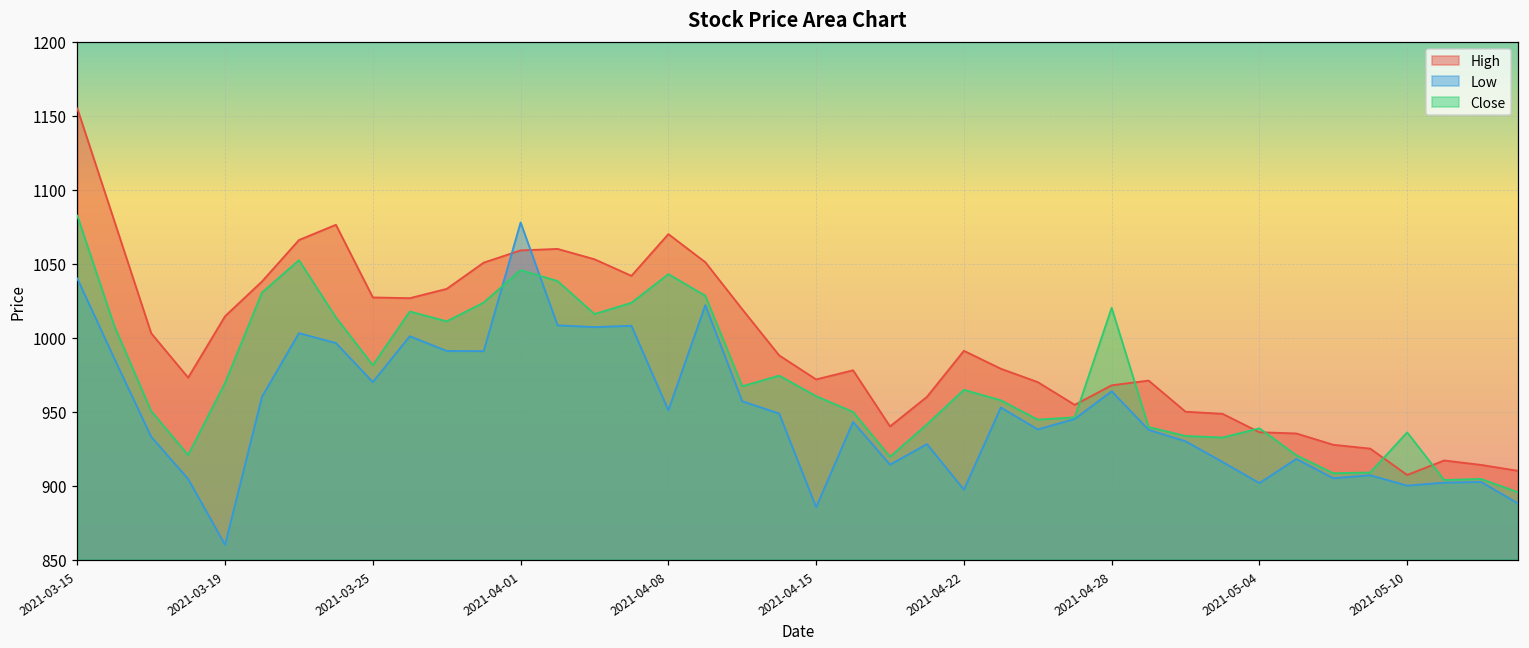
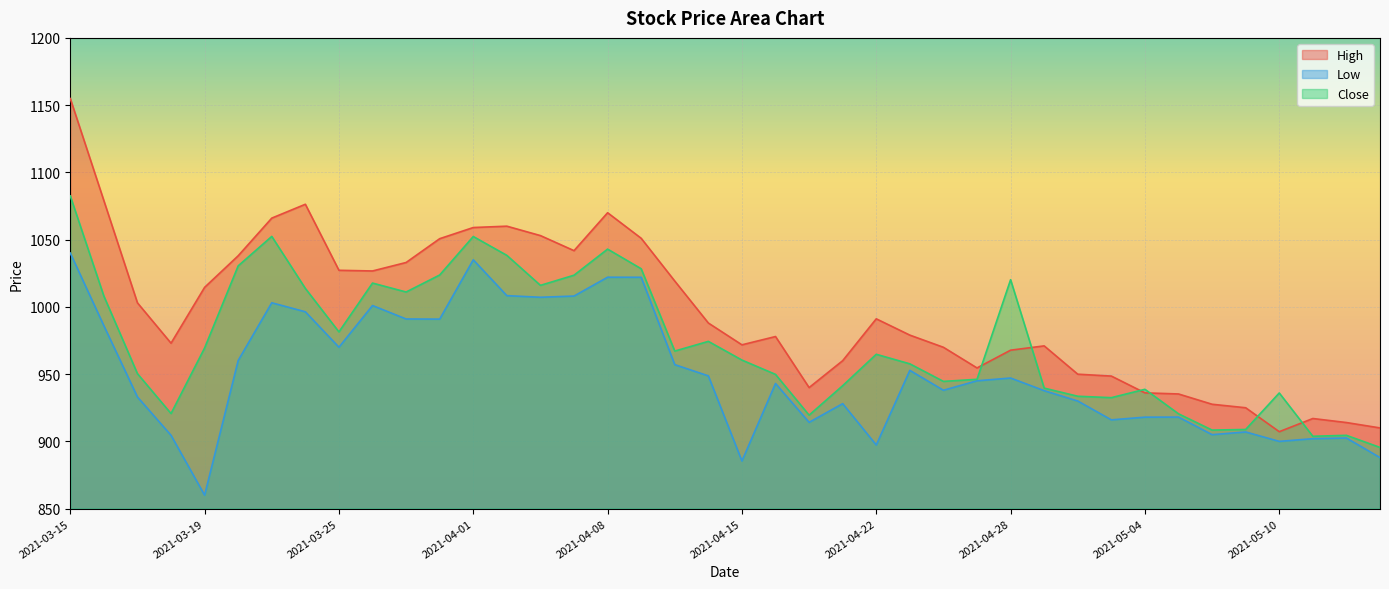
  {
    "High": {
      "2021-03-15": 1155,
      "2021-03-19": 1015,
      "2021-03-25": 1027,
      "2021-04-01": 1059,
      "2021-04-08": 1070,
      "2021-04-15": 972,
      "2021-04-22": 991,
      "2021-04-28": 968,
      "2021-05-04": 936,
      "2021-05-10": 907
    },
    "Low": {
      "2021-03-15": 1040,
      "2021-03-19": 860,
      "2021-03-25": 970,
-     "2021-04-01": 1078,
-     "2021-04-08": 951,
+     "2021-04-01": 1035,
+     "2021-04-08": 1022,
      "2021-04-15": 885,
      "2021-04-22": 897,
-     "2021-04-28": 964,
-     "2021-05-04": 902,
+     "2021-04-28": 947,
+     "2021-05-04": 918,
      "2021-05-10": 900
    },
    "Close": {
      "2021-03-15": 1083,
      "2021-03-19": 969,
      "2021-03-25": 981,
-     "2021-04-01": 1046,
+     "2021-04-01": 1052,
      "2021-04-08": 1043,
      "2021-04-15": 960,
      "2021-04-22": 965,
      "2021-04-28": 1020,
      "2021-05-04": 939,
      "2021-05-10": 936
    }
  }
